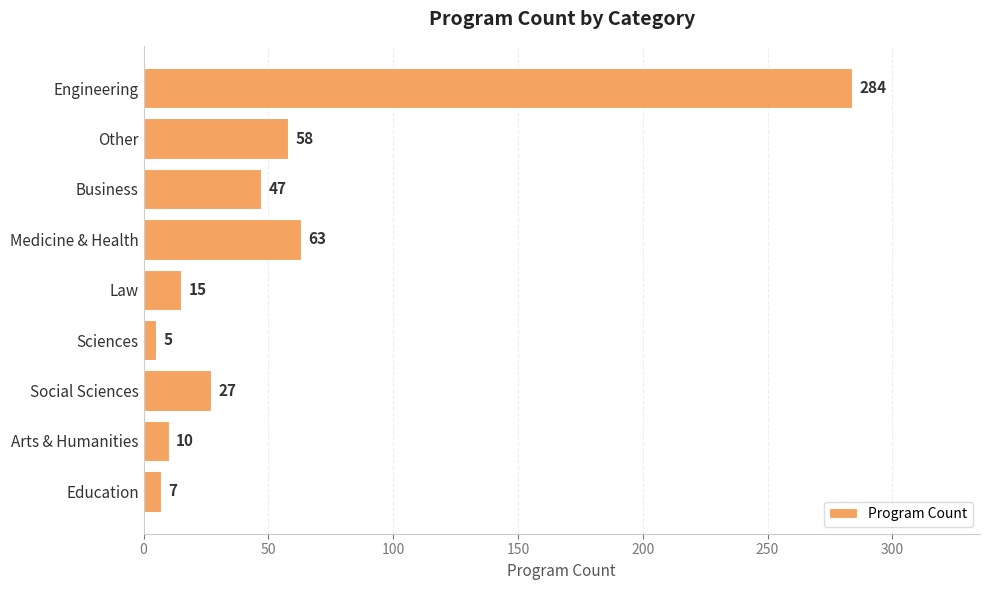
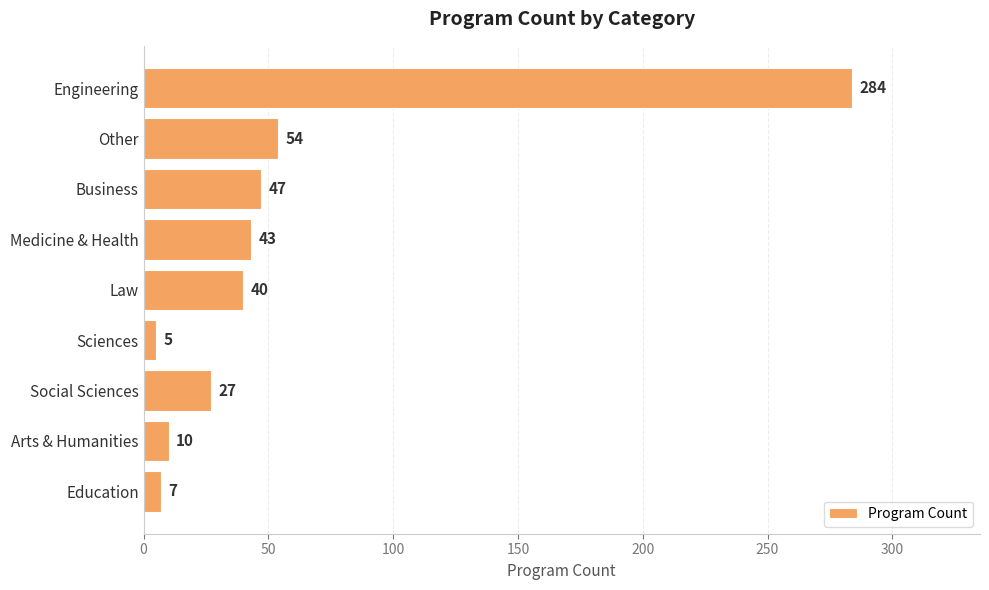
  {
    "Engineering": 284,
-   "Other": 58,
+   "Other": 54,
    "Business": 47,
-   "Medicine & Health": 63,
-   "Law": 15,
+   "Medicine & Health": 43,
+   "Law": 40,
    "Sciences": 5,
    "Social Sciences": 27,
    "Arts & Humanities": 10,
    "Education": 7
  }
